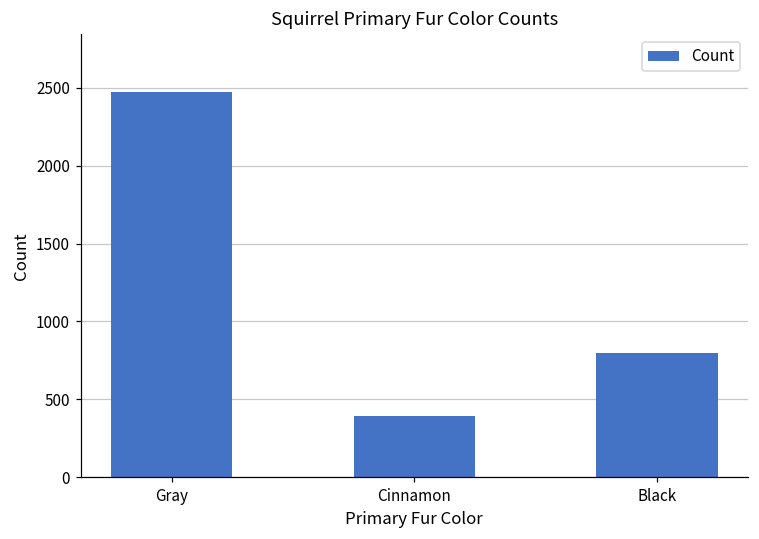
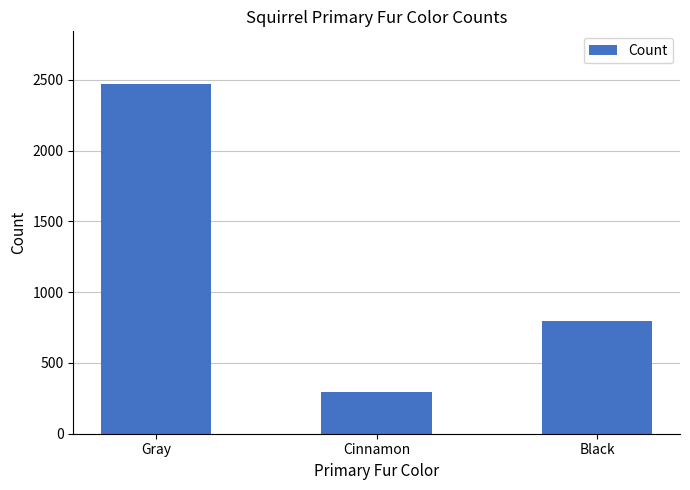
  {
    "Gray": 2470,
-   "Cinnamon": 390,
+   "Cinnamon": 290,
    "Black": 800
  }
